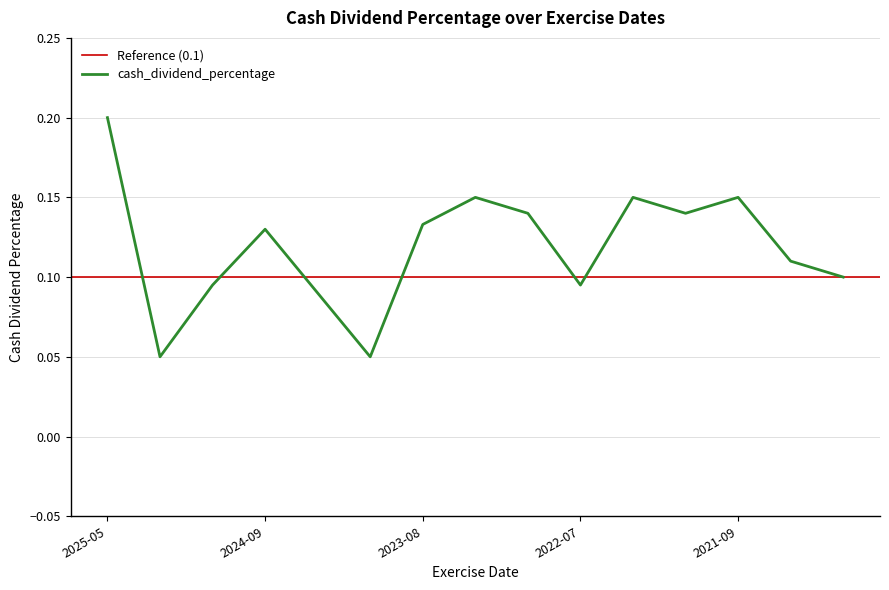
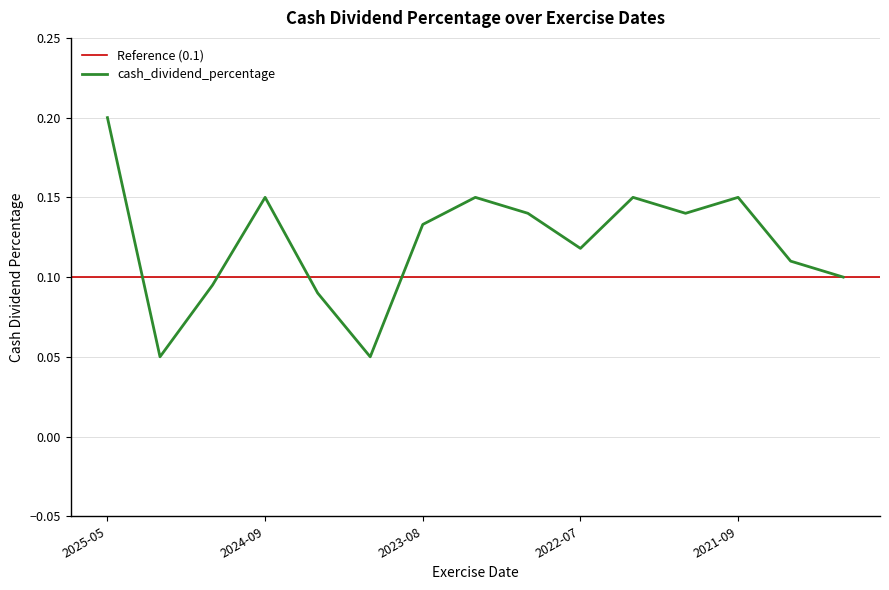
  {
    "2025-05": 0.200,
-   "2024-09": 0.13,
+   "2024-09": 0.15,
    "2023-08": 0.133,
-   "2022-07": 0.095,
+   "2022-07": 0.118,
    "2021-09": 0.150
  }
